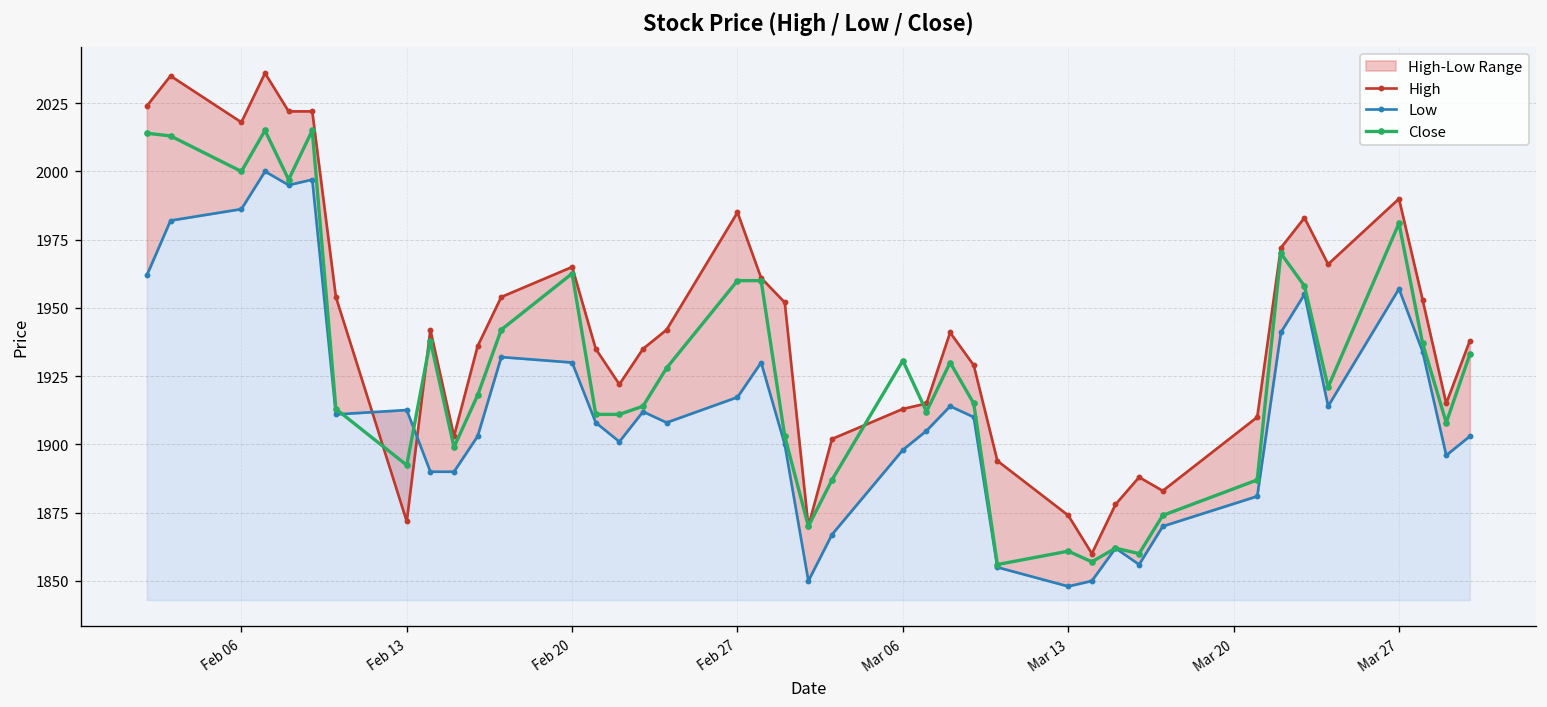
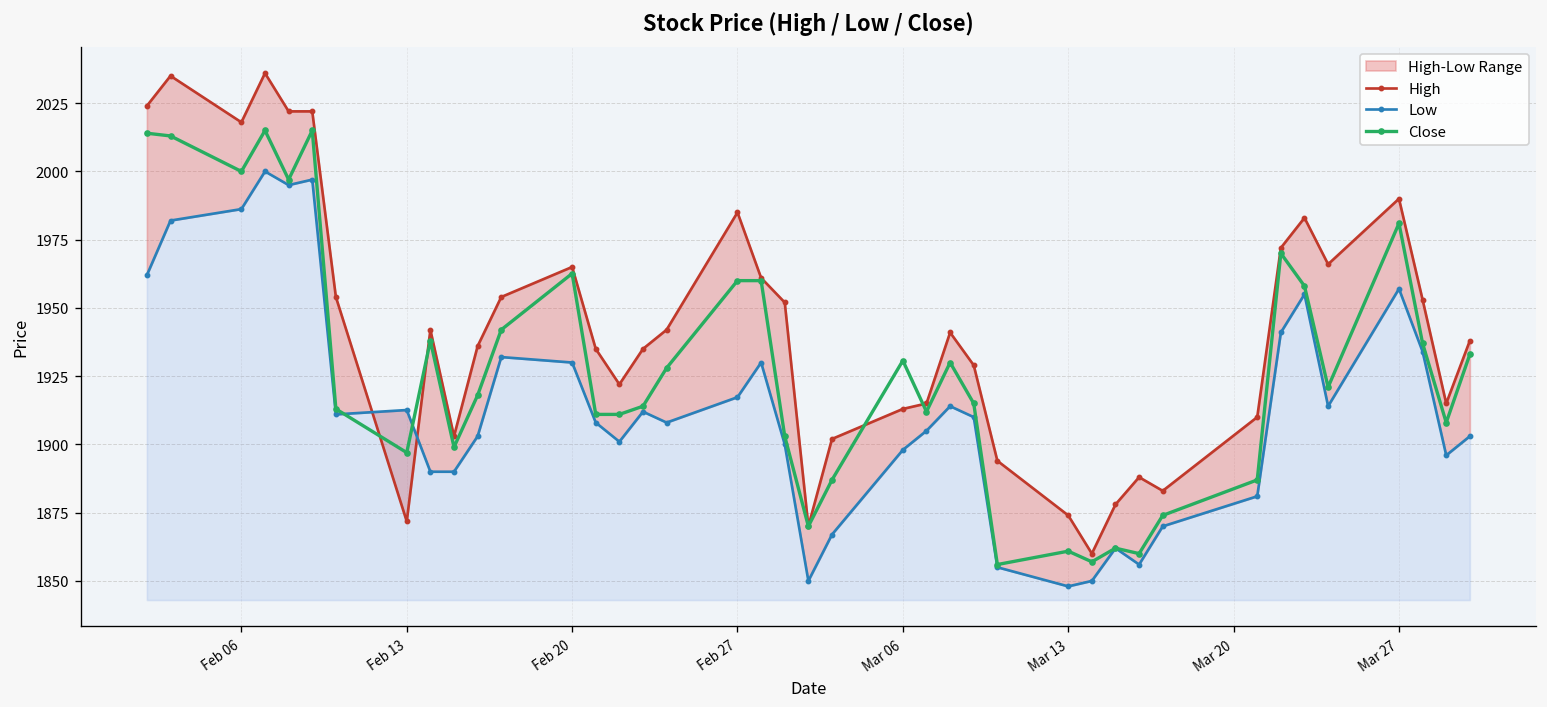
  {
    "High": {
      "Feb 13": 1872
    },
    "Low": {
      "Feb 06": 1986,
      "Feb 20": 1930,
      "Feb 27": 1917,
      "Mar 06": 1898,
      "Mar 13": 1848,
      "Mar 27": 1957
    },
    "Close": {
      "Feb 06": 2000,
-     "Feb 13": 1892,
+     "Feb 13": 1897,
      "Feb 20": 1963,
      "Feb 27": 1960,
      "Mar 06": 1931,
      "Mar 13": 1861,
      "Mar 27": 1981
    }
  }
